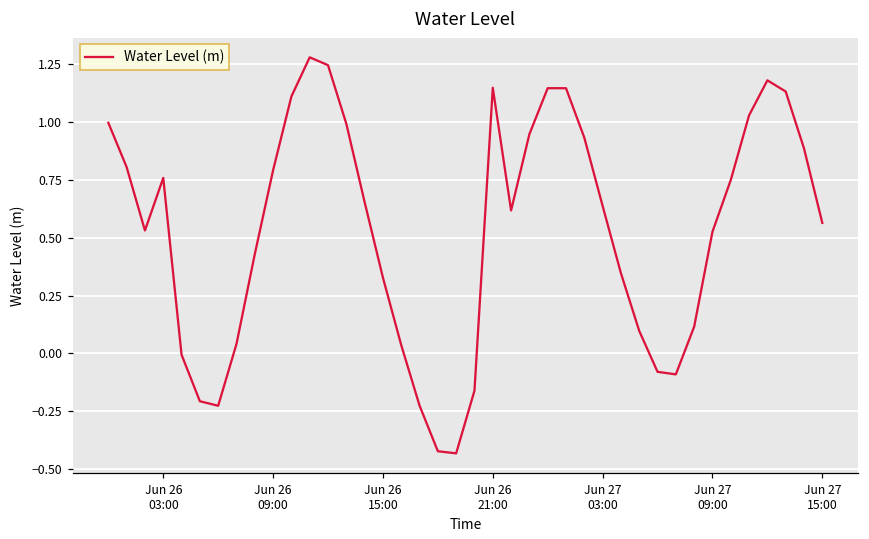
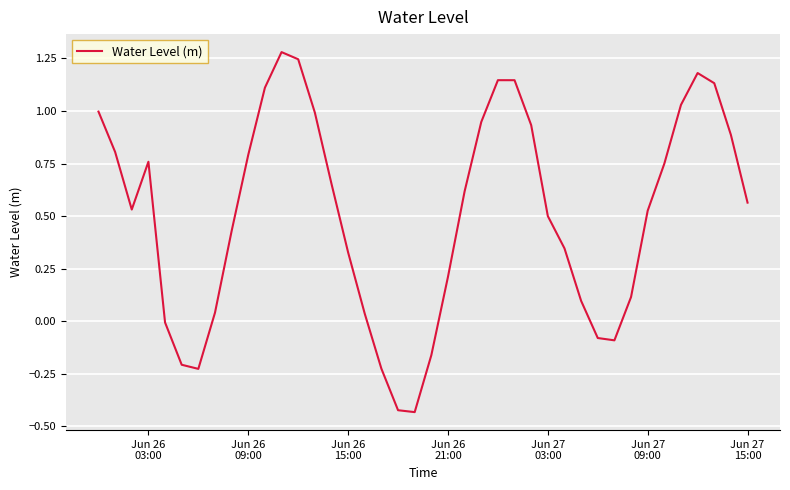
  {
    "Jun 26 03:00": 0.76,
    "Jun 26 09:00": 0.79,
    "Jun 26 15:00": 0.33,
-   "Jun 26 21:00": 1.15,
-   "Jun 27 03:00": 0.64,
+   "Jun 26 21:00": 0.21,
+   "Jun 27 03:00": 0.50,
    "Jun 27 09:00": 0.53,
    "Jun 27 15:00": 0.56
  }
